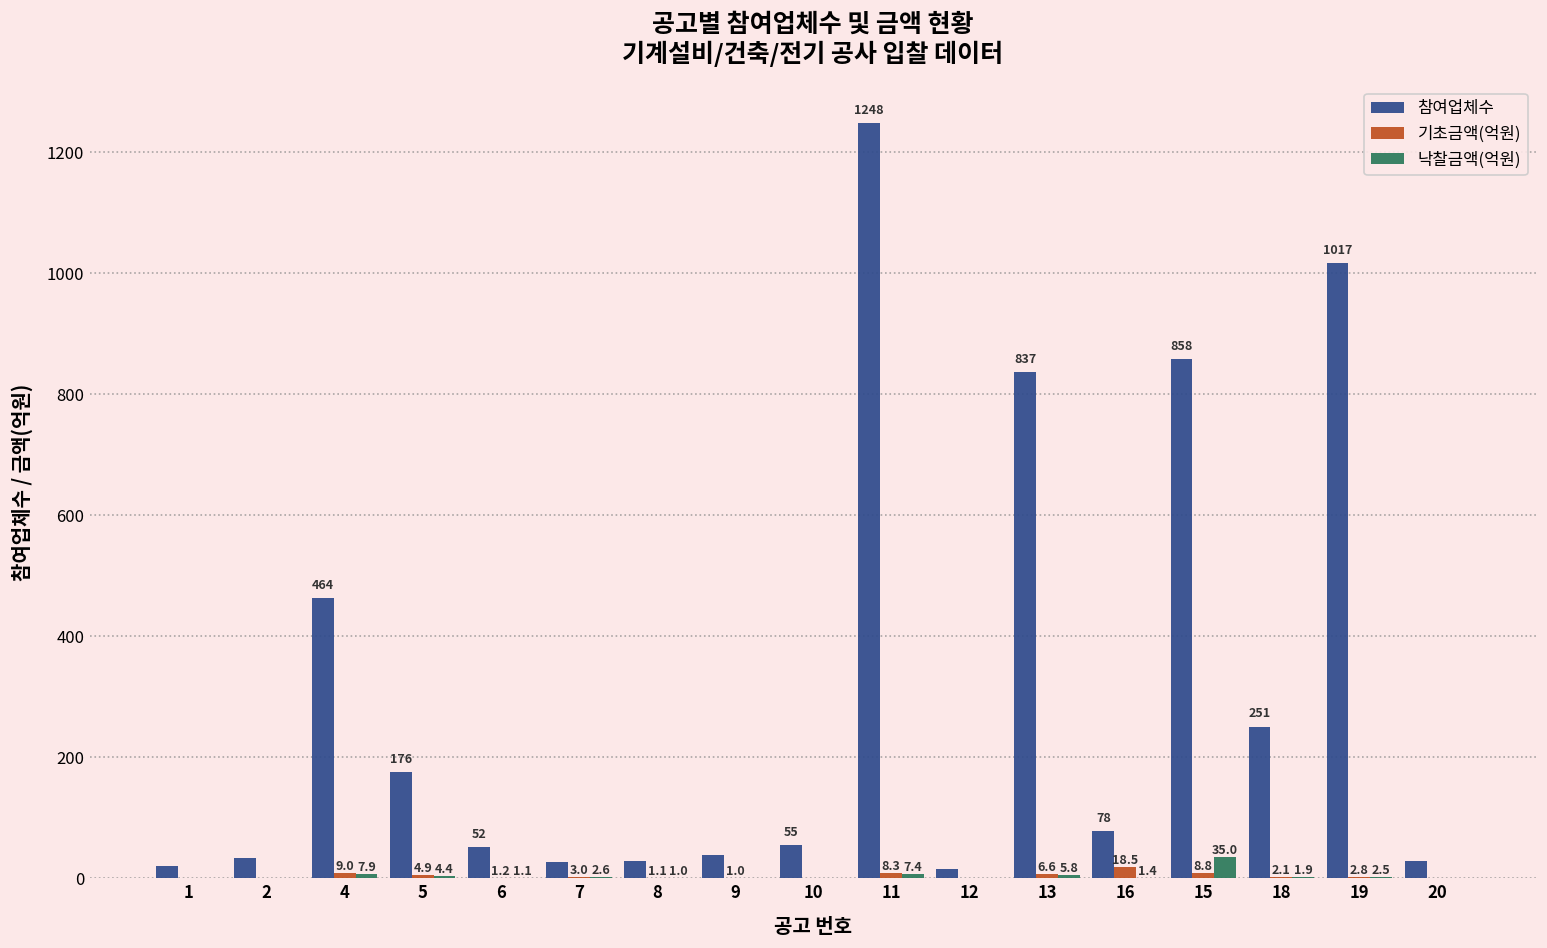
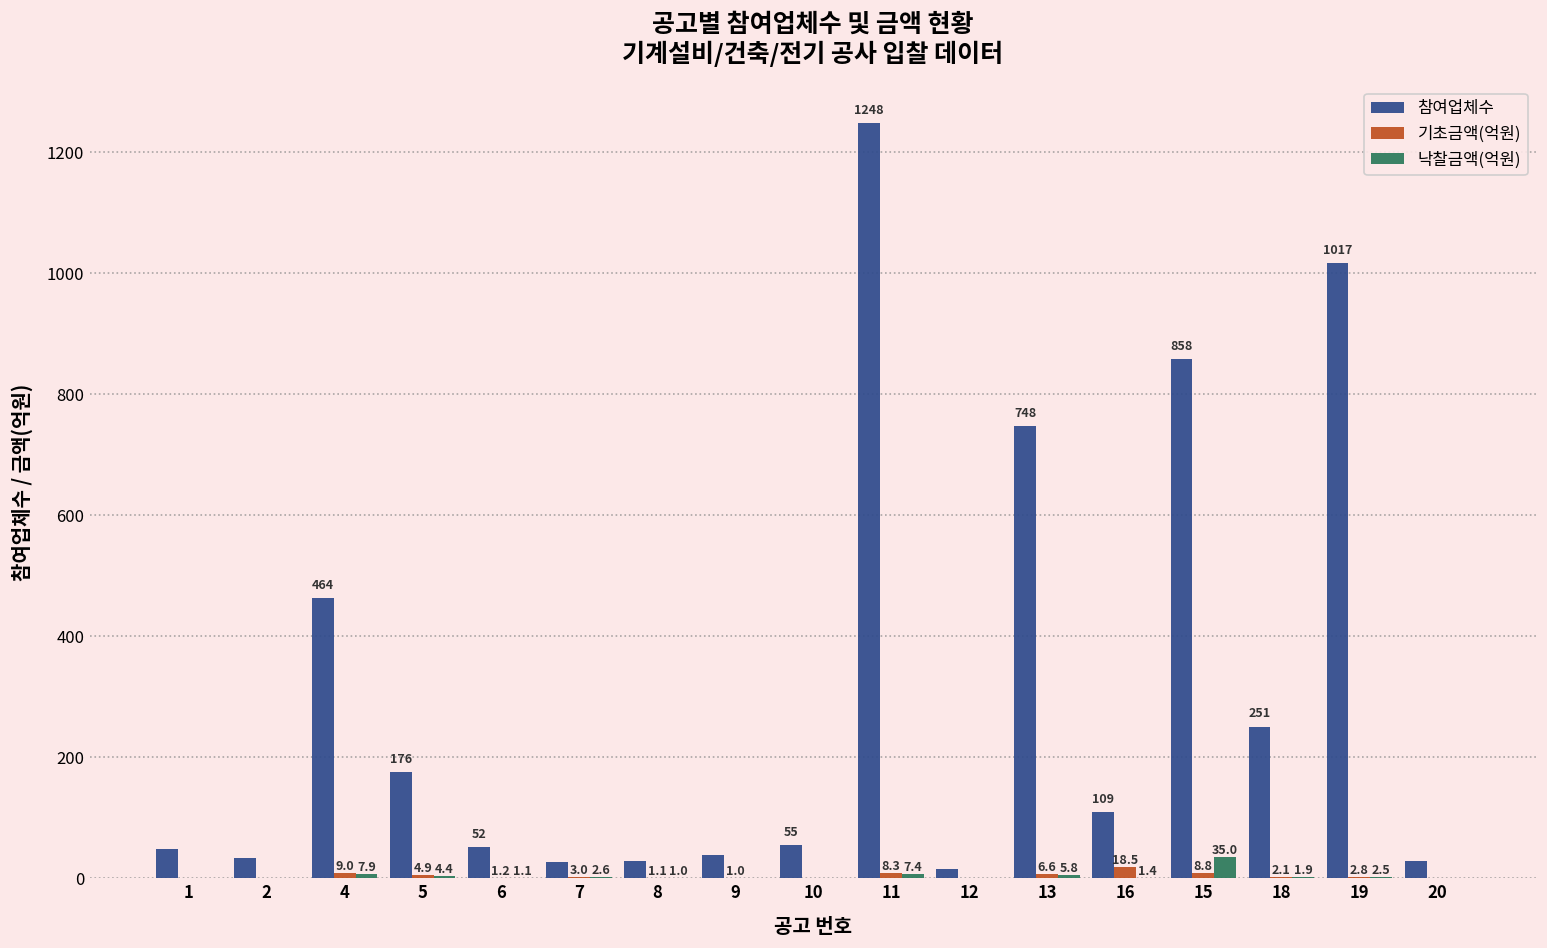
  {
    "참여업체수": {
-     "1": 20,
+     "1": 50,
      "4": 464,
      "5": 176,
      "6": 52,
      "10": 55,
      "11": 1248,
-     "13": 837,
-     "16": 78,
+     "13": 748,
+     "16": 109,
      "15": 858,
      "18": 251,
      "19": 1017
    },
    "기초금액(억원)": {
      "4": 9.0,
      "5": 4.9,
      "6": 1.2,
      "7": 3.0,
      "8": 1.1,
      "9": 1.0,
      "11": 8.3,
      "13": 6.6,
      "16": 18.5,
      "15": 8.8,
      "18": 2.1,
      "19": 2.8
    },
    "낙찰금액(억원)": {
      "4": 7.9,
      "5": 4.4,
      "6": 1.1,
      "7": 2.6,
      "8": 1.0,
      "11": 7.4,
      "13": 5.8,
      "16": 1.4,
      "15": 35.0,
      "18": 1.9,
      "19": 2.5
    }
  }
